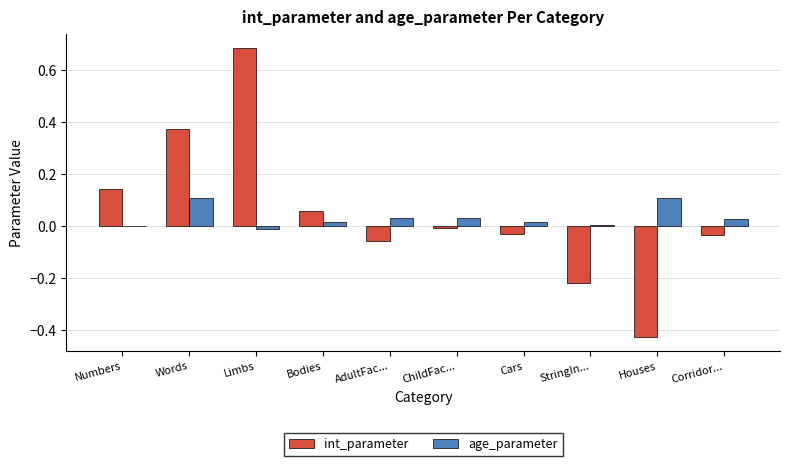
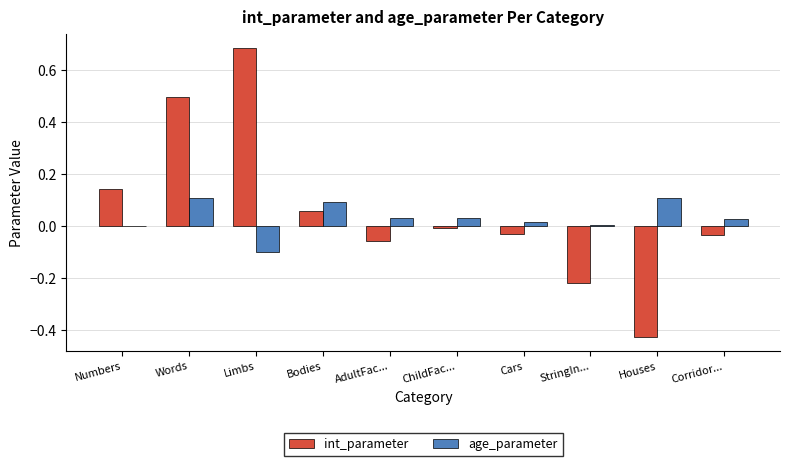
  {
    "int_parameter": {
      "Numbers": 0.14,
-     "Words": 0.37,
+     "Words": 0.50,
      "Limbs": 0.68,
      "Bodies": 0.06,
      "AdultFac...": -0.06,
      "Cars": -0.03,
      "StringIn...": -0.22,
      "Houses": -0.42,
      "Corridor...": -0.03
    },
    "age_parameter": {
      "Words": 0.11,
-     "Limbs": -0.01,
-     "Bodies": 0.02,
+     "Limbs": -0.10,
+     "Bodies": 0.09,
      "AdultFac...": 0.03,
      "ChildFac...": 0.03,
      "Cars": 0.02,
      "Houses": 0.11,
      "Corridor...": 0.03
    }
  }
